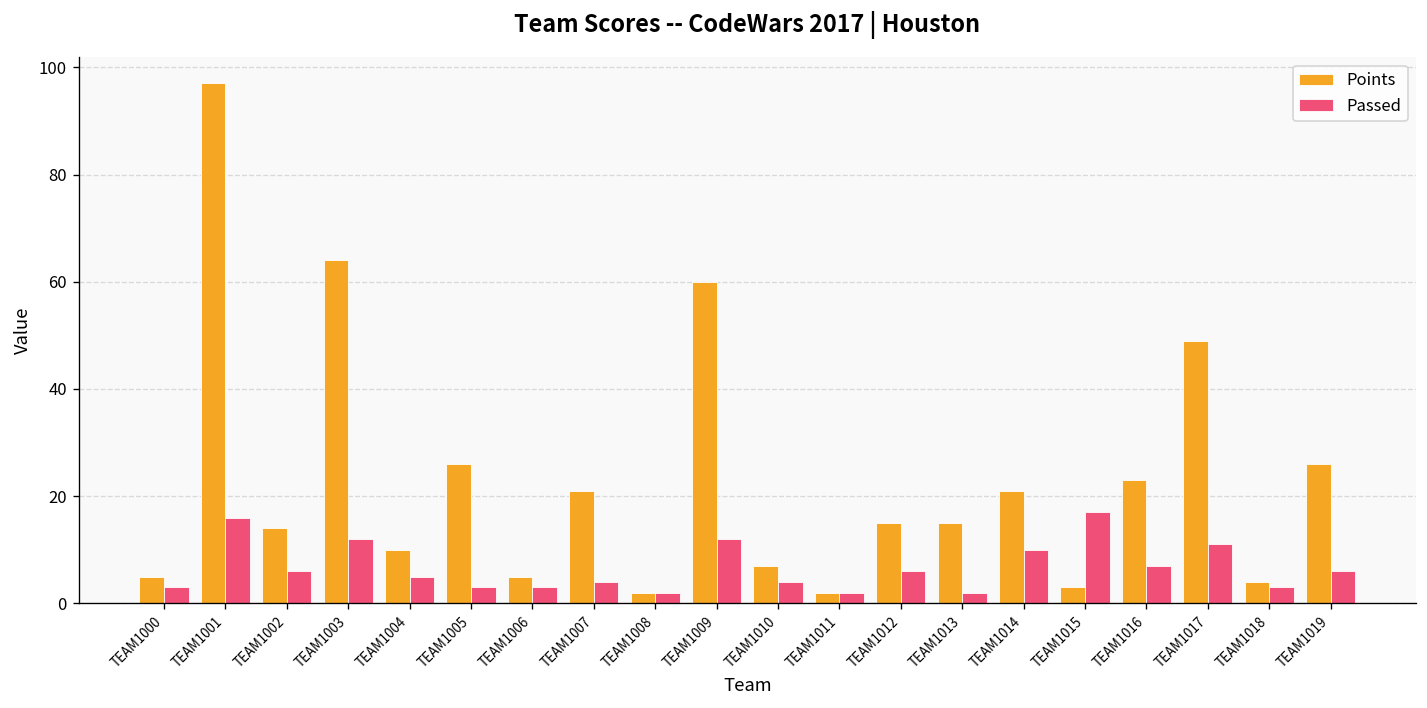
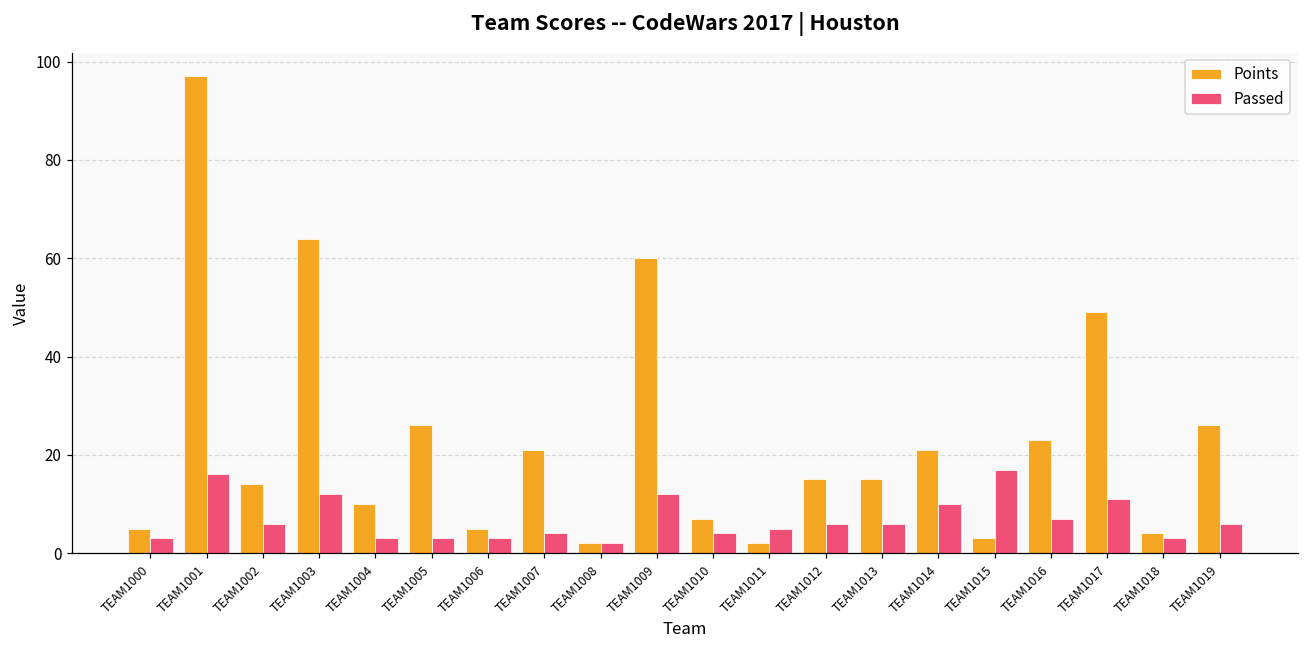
  {
    "Points": {
      "TEAM1000": 5,
      "TEAM1001": 97,
      "TEAM1002": 14,
      "TEAM1003": 64,
      "TEAM1004": 10,
      "TEAM1005": 26,
      "TEAM1006": 5,
      "TEAM1007": 21,
      "TEAM1008": 2,
      "TEAM1009": 60,
      "TEAM1010": 7,
      "TEAM1011": 2,
      "TEAM1012": 15,
      "TEAM1013": 15,
      "TEAM1014": 21,
      "TEAM1015": 3,
      "TEAM1016": 23,
      "TEAM1017": 49,
      "TEAM1018": 4,
      "TEAM1019": 26
    },
    "Passed": {
      "TEAM1000": 3,
      "TEAM1001": 16,
      "TEAM1002": 6,
      "TEAM1003": 12,
-     "TEAM1004": 5,
+     "TEAM1004": 3,
      "TEAM1005": 3,
      "TEAM1006": 3,
      "TEAM1007": 4,
      "TEAM1008": 2,
      "TEAM1009": 12,
      "TEAM1010": 4,
-     "TEAM1011": 2,
+     "TEAM1011": 5,
      "TEAM1012": 6,
-     "TEAM1013": 2,
+     "TEAM1013": 6,
      "TEAM1014": 10,
      "TEAM1015": 17,
      "TEAM1016": 7,
      "TEAM1017": 11,
      "TEAM1018": 3,
      "TEAM1019": 6
    }
  }
